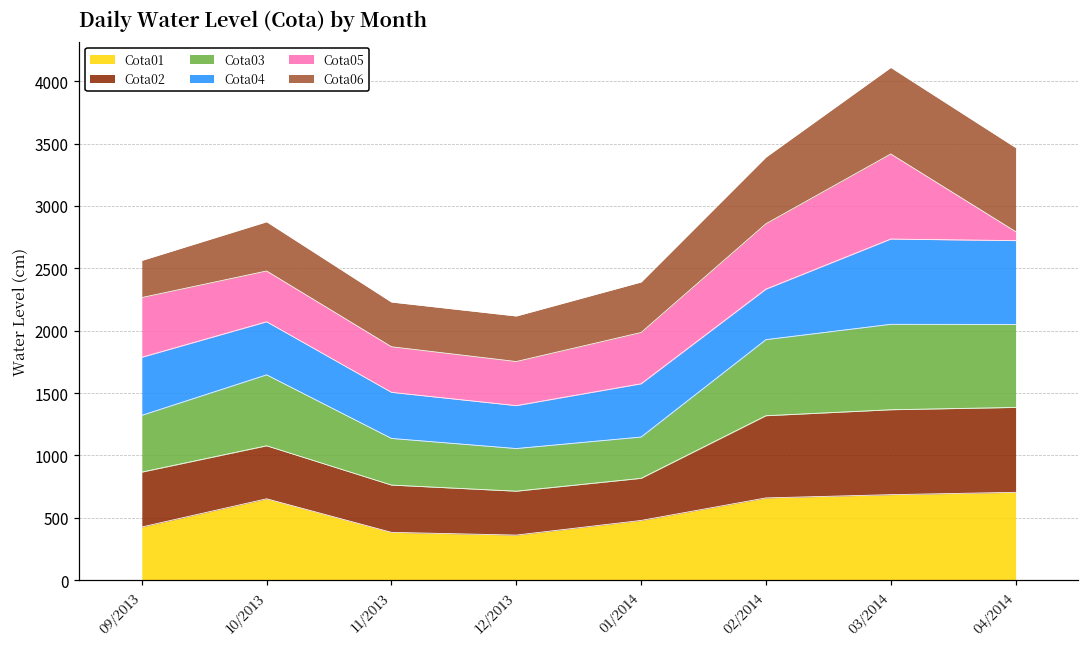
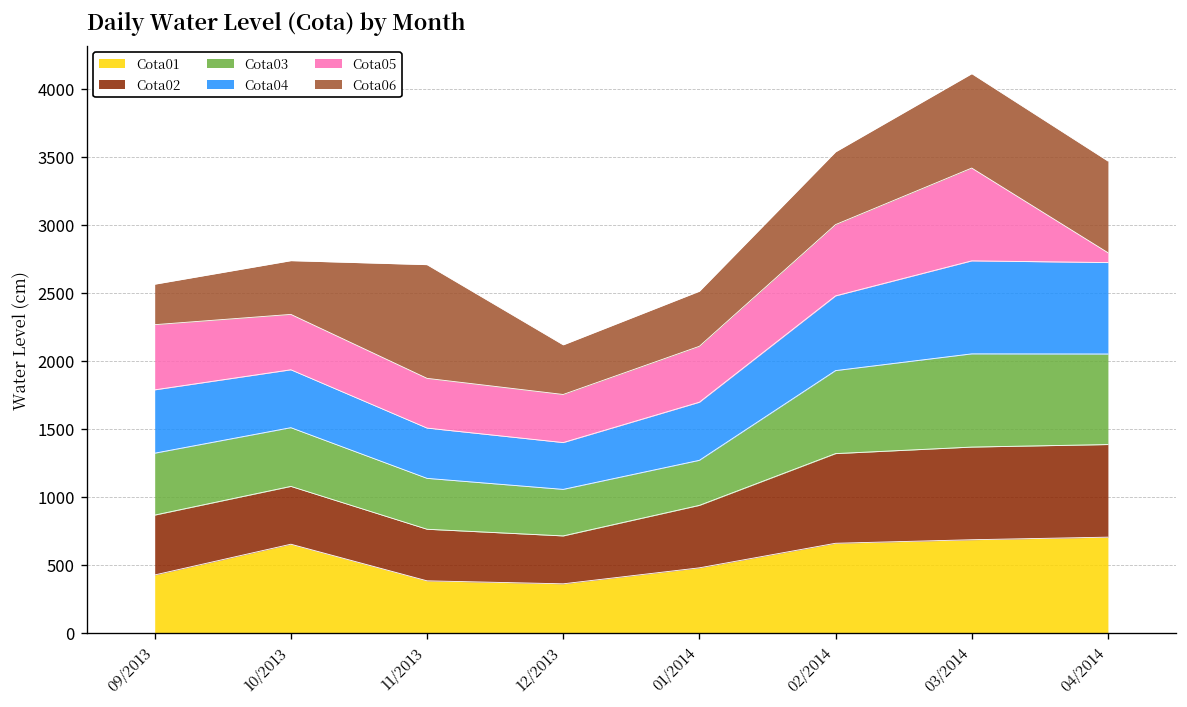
  {
    "Cota01": {
      "09/2013": 430,
      "10/2013": 650,
      "11/2013": 380,
      "12/2013": 360,
      "01/2014": 480,
      "02/2014": 660,
      "03/2014": 690,
      "04/2014": 700
    },
    "Cota02": {
      "09/2013": 440,
      "10/2013": 430,
      "11/2013": 380,
      "12/2013": 350,
-     "01/2014": 340,
+     "01/2014": 460,
      "02/2014": 660,
      "03/2014": 680,
      "04/2014": 680
    },
    "Cota03": {
      "09/2013": 460,
-     "10/2013": 570,
+     "10/2013": 430,
      "11/2013": 370,
      "12/2013": 340,
      "01/2014": 330,
      "02/2014": 610,
      "03/2014": 690,
      "04/2014": 670
    },
    "Cota04": {
      "09/2013": 470,
      "10/2013": 430,
      "11/2013": 370,
      "12/2013": 340,
      "01/2014": 430,
-     "02/2014": 400,
+     "02/2014": 550,
      "03/2014": 680,
      "04/2014": 670
    },
    "Cota05": {
      "09/2013": 480,
      "10/2013": 410,
      "11/2013": 370,
      "12/2013": 350,
      "01/2014": 410,
      "02/2014": 520,
      "03/2014": 680,
      "04/2014": 70
    },
    "Cota06": {
      "09/2013": 300,
      "10/2013": 400,
-     "11/2013": 360,
+     "11/2013": 840,
      "12/2013": 370,
      "01/2014": 410,
      "02/2014": 540,
      "03/2014": 690,
      "04/2014": 670
    }
  }
